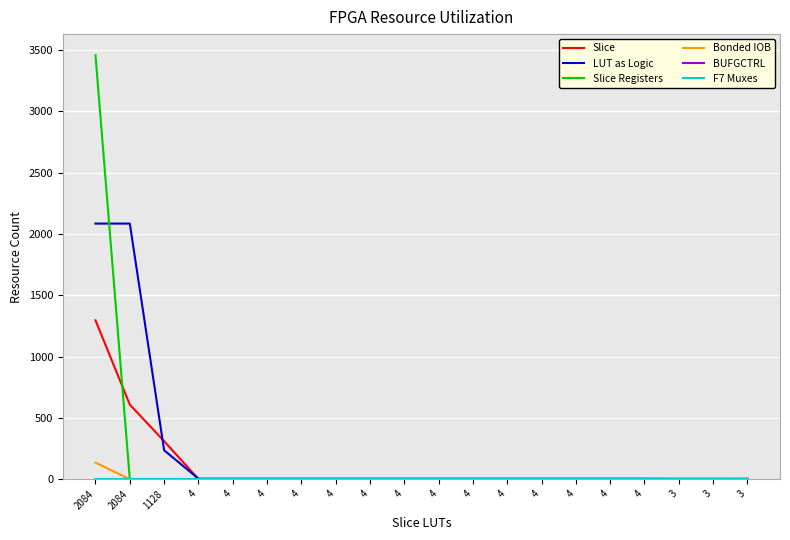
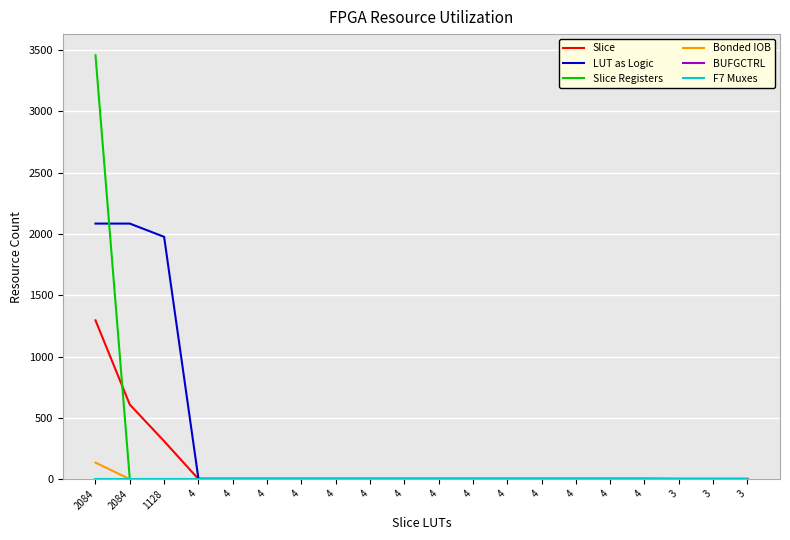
  {
    "Slice": {
      "1128": 310
    },
    "LUT as Logic": {
-     "1128": 240
+     "1128": 1980
    }
  }
